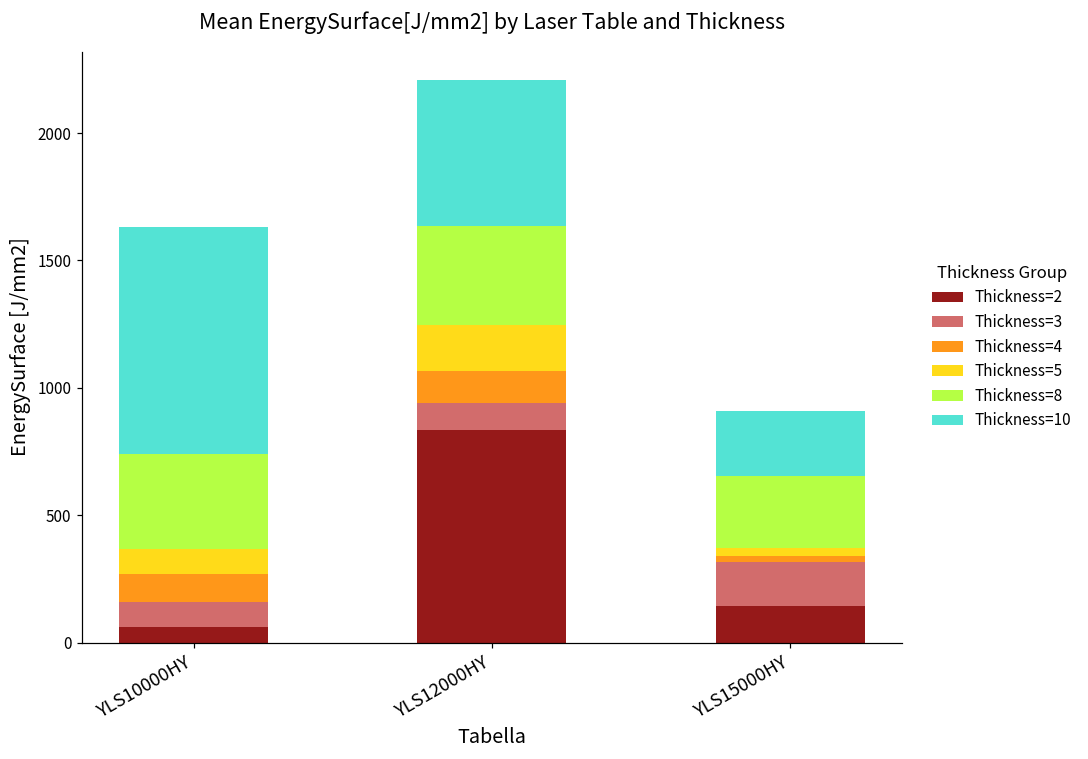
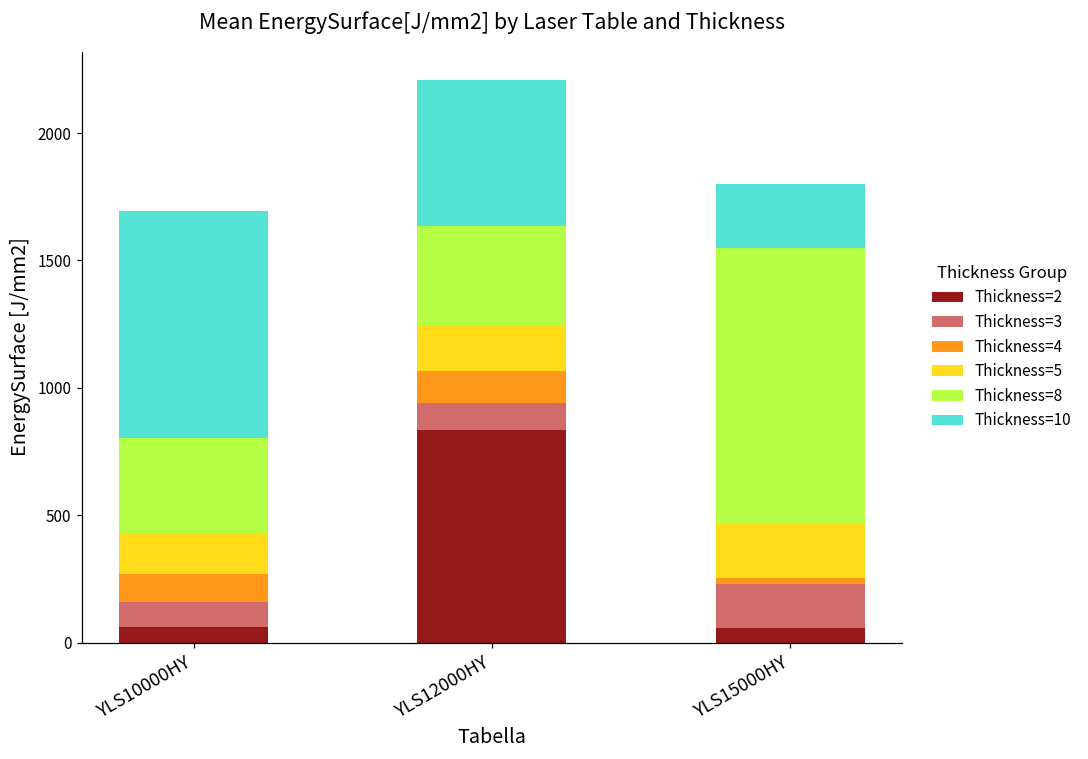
  {
    "Thickness=2": {
      "YLS10000HY": 60,
      "YLS12000HY": 840,
-     "YLS15000HY": 140
+     "YLS15000HY": 60
    },
    "Thickness=3": {
      "YLS10000HY": 90,
      "YLS12000HY": 110,
      "YLS15000HY": 170
    },
    "Thickness=4": {
      "YLS10000HY": 110,
      "YLS12000HY": 120,
      "YLS15000HY": 20
    },
    "Thickness=5": {
-     "YLS10000HY": 100,
+     "YLS10000HY": 160,
      "YLS12000HY": 180,
-     "YLS15000HY": 30
+     "YLS15000HY": 210
    },
    "Thickness=8": {
      "YLS10000HY": 370,
      "YLS12000HY": 390,
-     "YLS15000HY": 280
+     "YLS15000HY": 1080
    },
    "Thickness=10": {
      "YLS10000HY": 890,
      "YLS12000HY": 580,
      "YLS15000HY": 250
    }
  }
